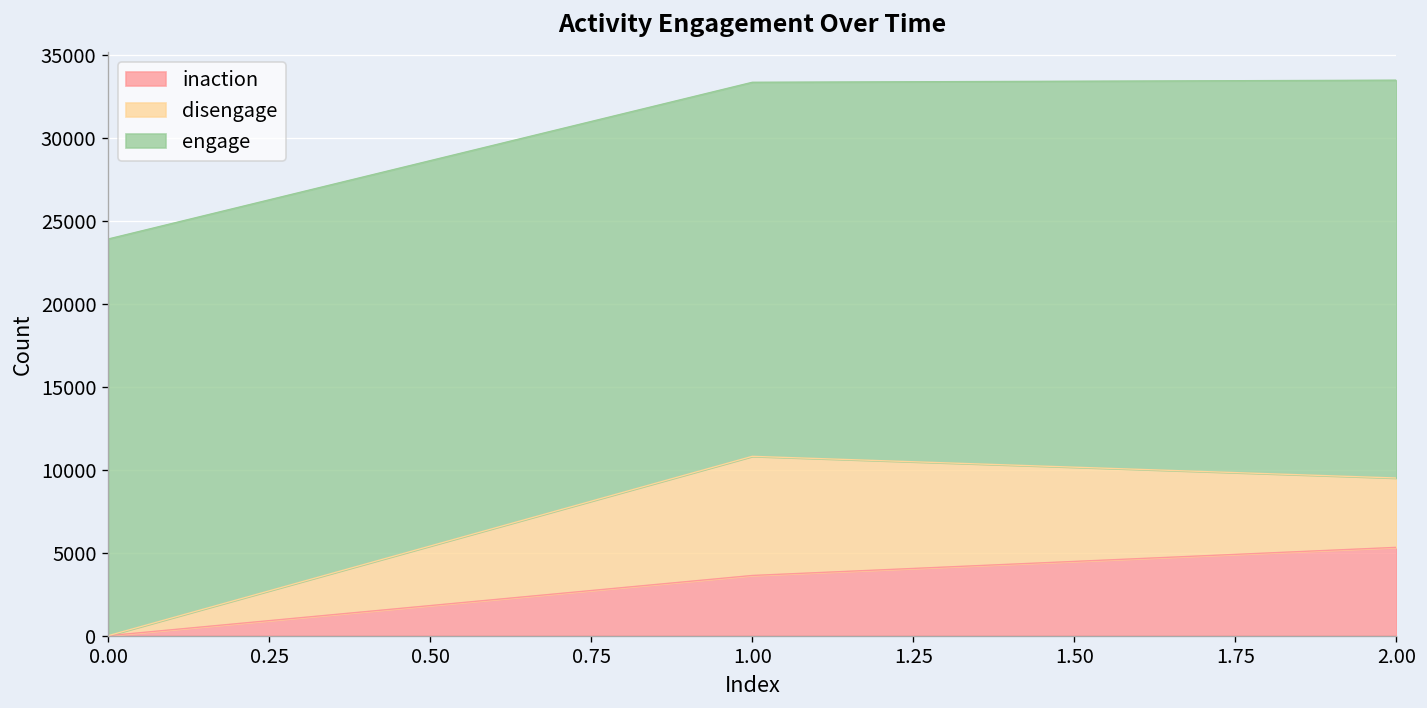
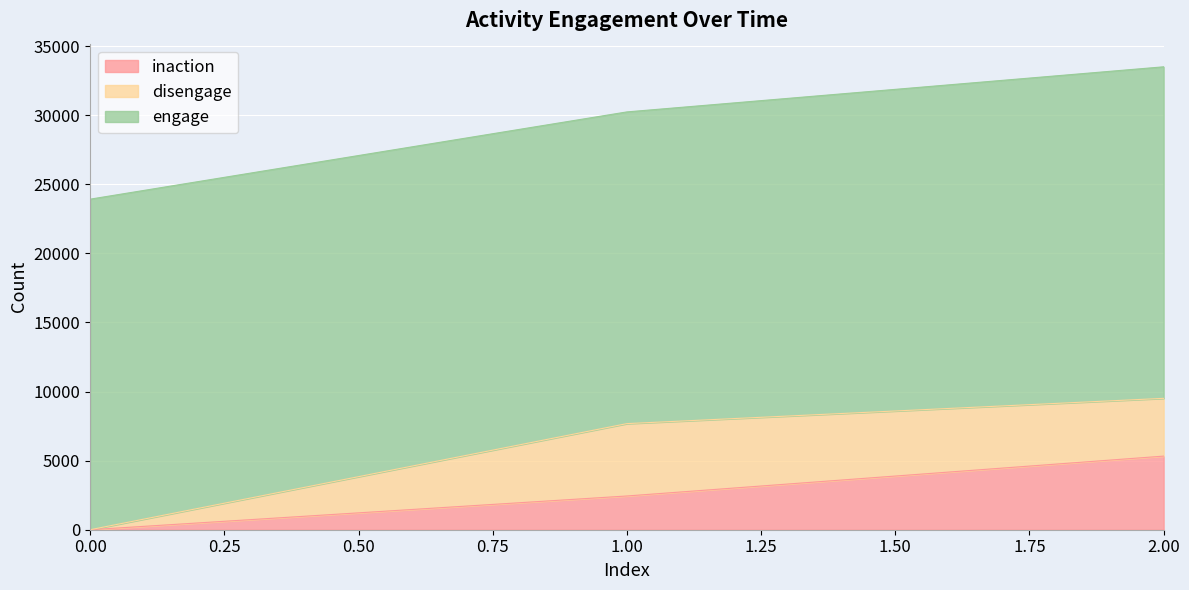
  {
    "inaction": {
-     "1.00": 3600,
+     "1.00": 2400,
      "2.00": 5300
    },
    "disengage": {
-     "1.00": 7200,
+     "1.00": 5200,
      "2.00": 4200
    },
    "engage": {
      "0.00": 23900,
      "1.00": 22600,
      "2.00": 24000
    }
  }
